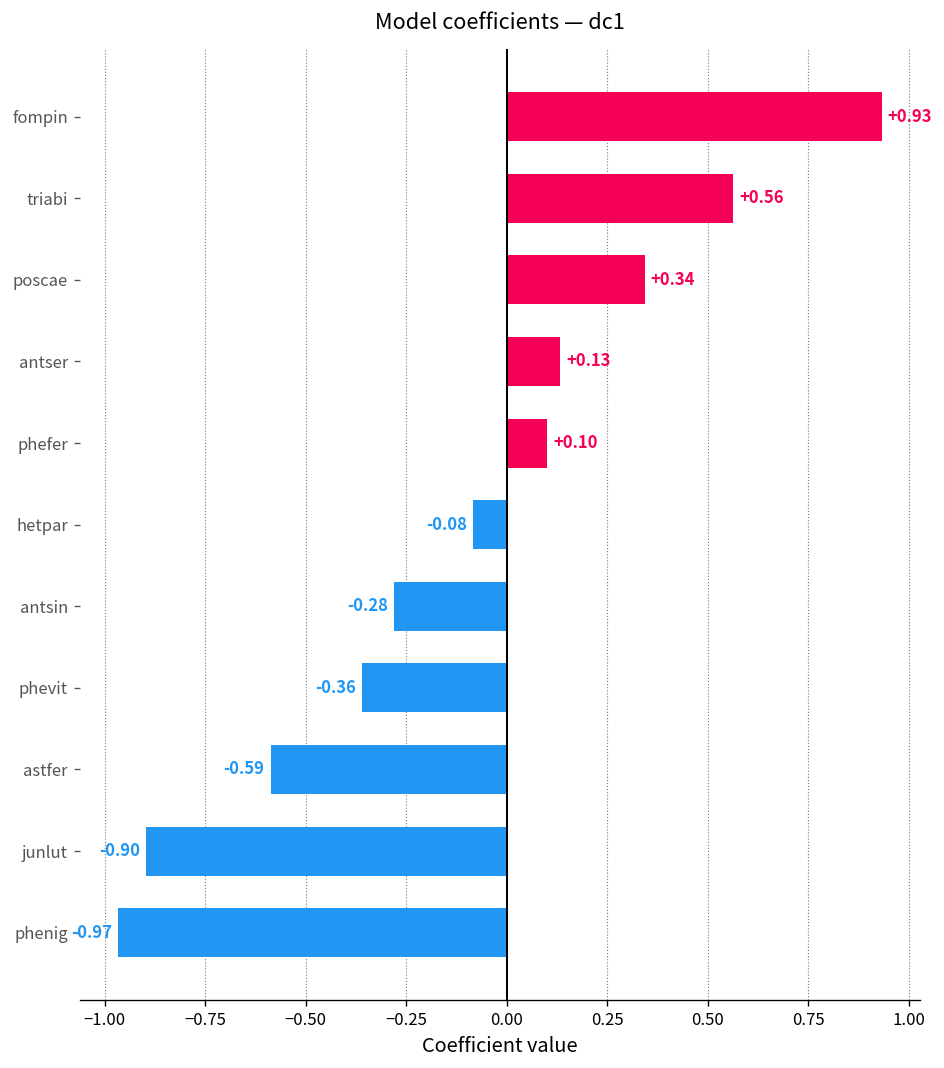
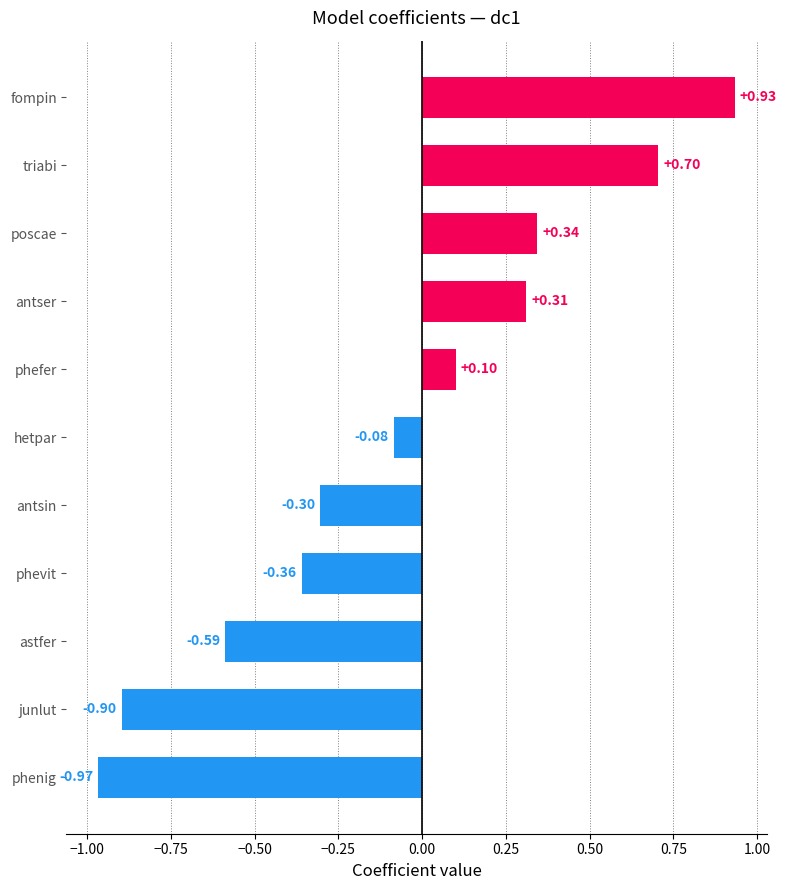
  {
    "fompin": "+0.93",
-   "triabi": "+0.56",
+   "triabi": "+0.70",
    "poscae": "+0.34",
-   "antser": "+0.13",
+   "antser": "+0.31",
    "phefer": "+0.10",
    "hetpar": "-0.08",
-   "antsin": "-0.28",
+   "antsin": "-0.30",
    "phevit": "-0.36",
    "astfer": "-0.59",
    "junlut": "-0.90",
    "phenig": "-0.97"
  }
